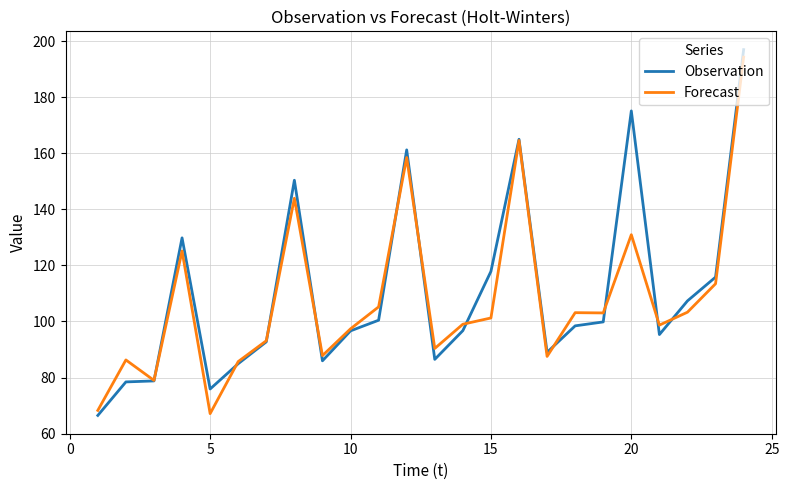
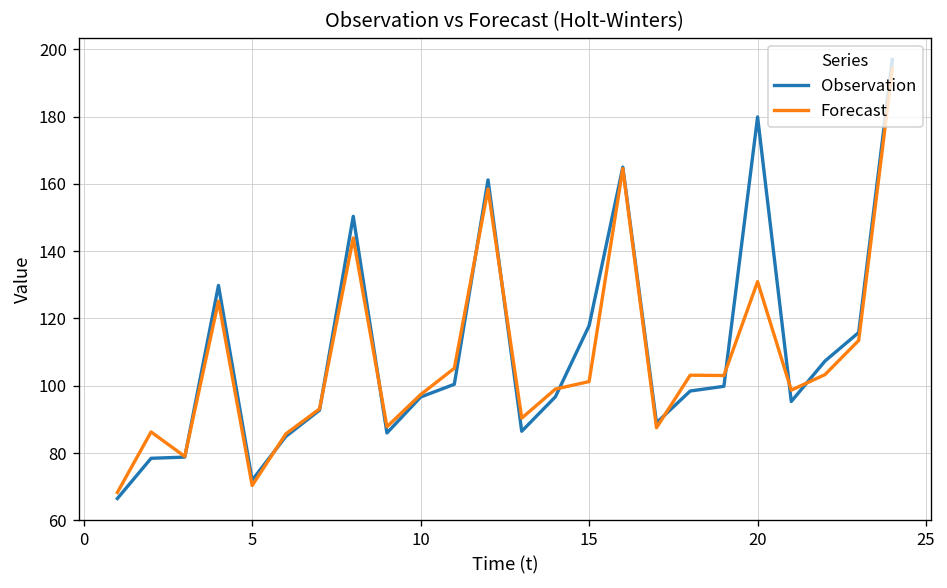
  {
    "Observation": {
-     "5": 76,
+     "5": 72,
      "15": 118,
-     "20": 175
+     "20": 180
    },
    "Forecast": {
-     "5": 67,
+     "5": 70,
      "15": 101,
      "20": 131
    }
  }
